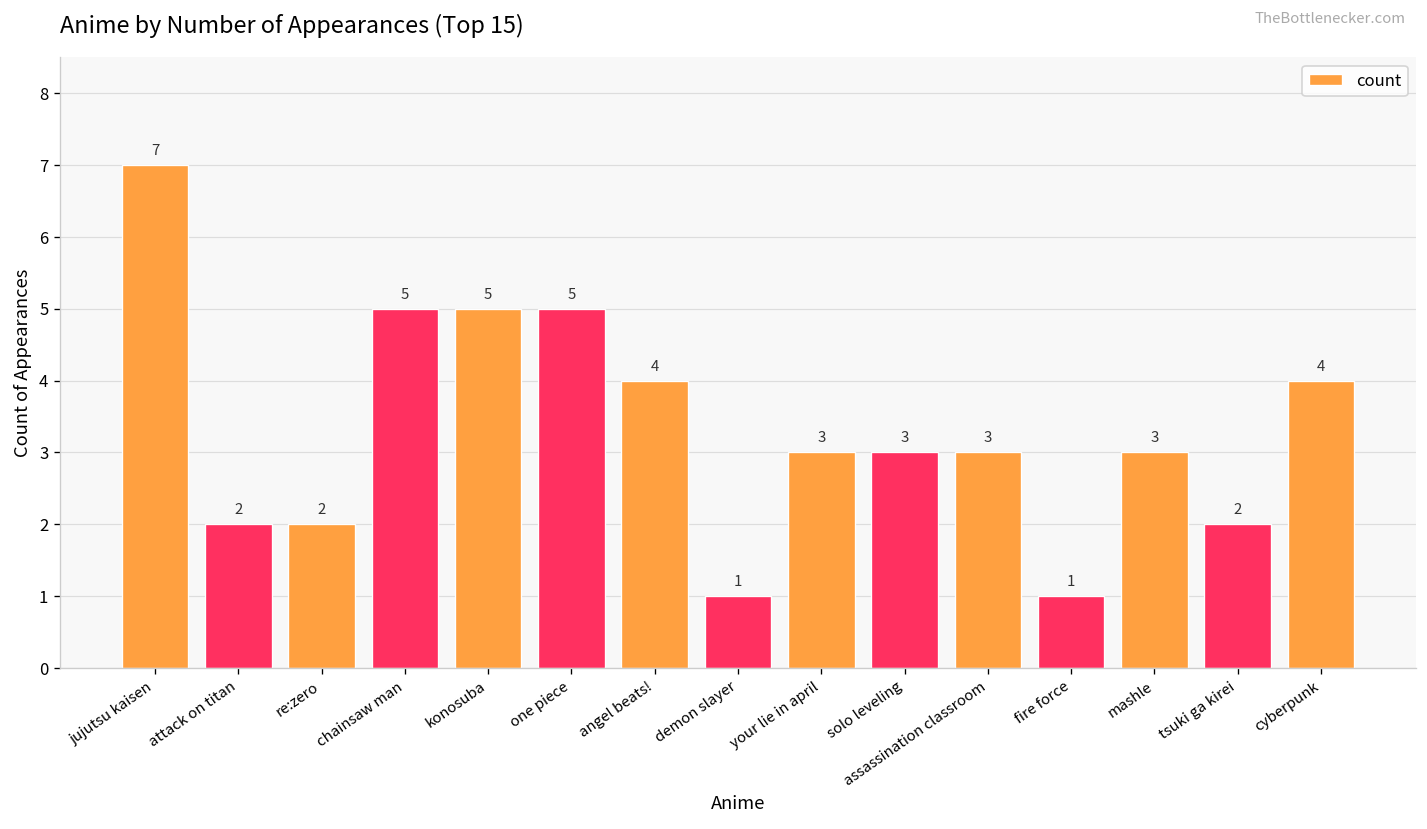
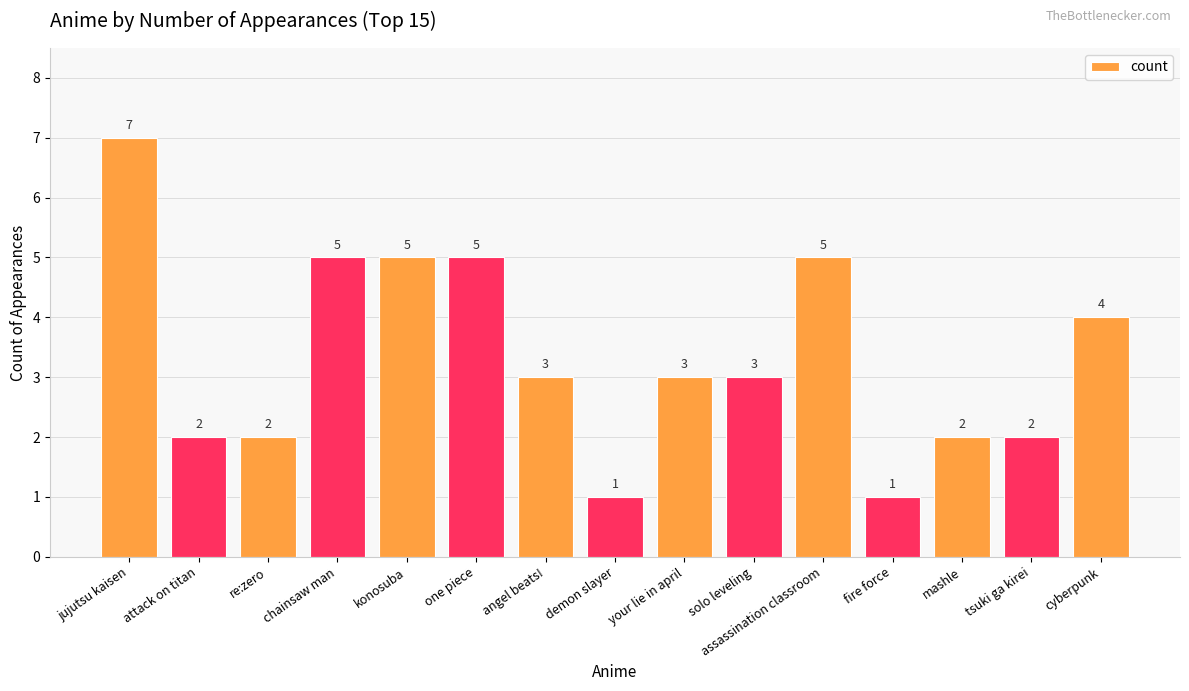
  {
    "jujutsu kaisen": 7,
    "attack on titan": 2,
    "re:zero": 2,
    "chainsaw man": 5,
    "konosuba": 5,
    "one piece": 5,
-   "angel beats!": 4,
+   "angel beats!": 3,
    "demon slayer": 1,
    "your lie in april": 3,
    "solo leveling": 3,
-   "assassination classroom": 3,
+   "assassination classroom": 5,
    "fire force": 1,
-   "mashle": 3,
+   "mashle": 2,
    "tsuki ga kirei": 2,
    "cyberpunk": 4
  }
